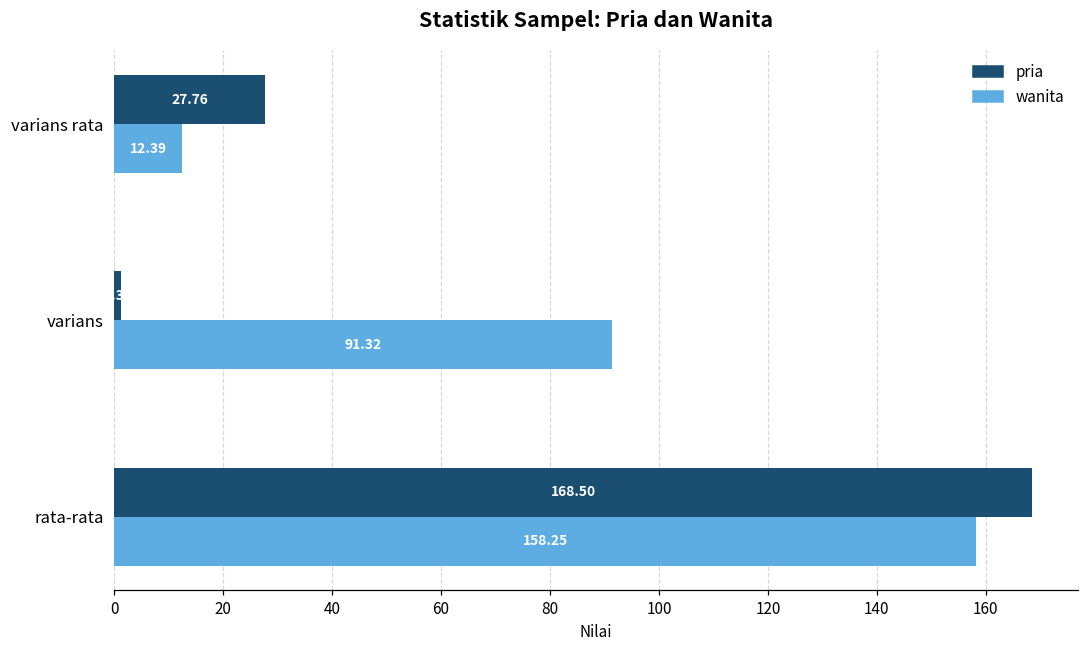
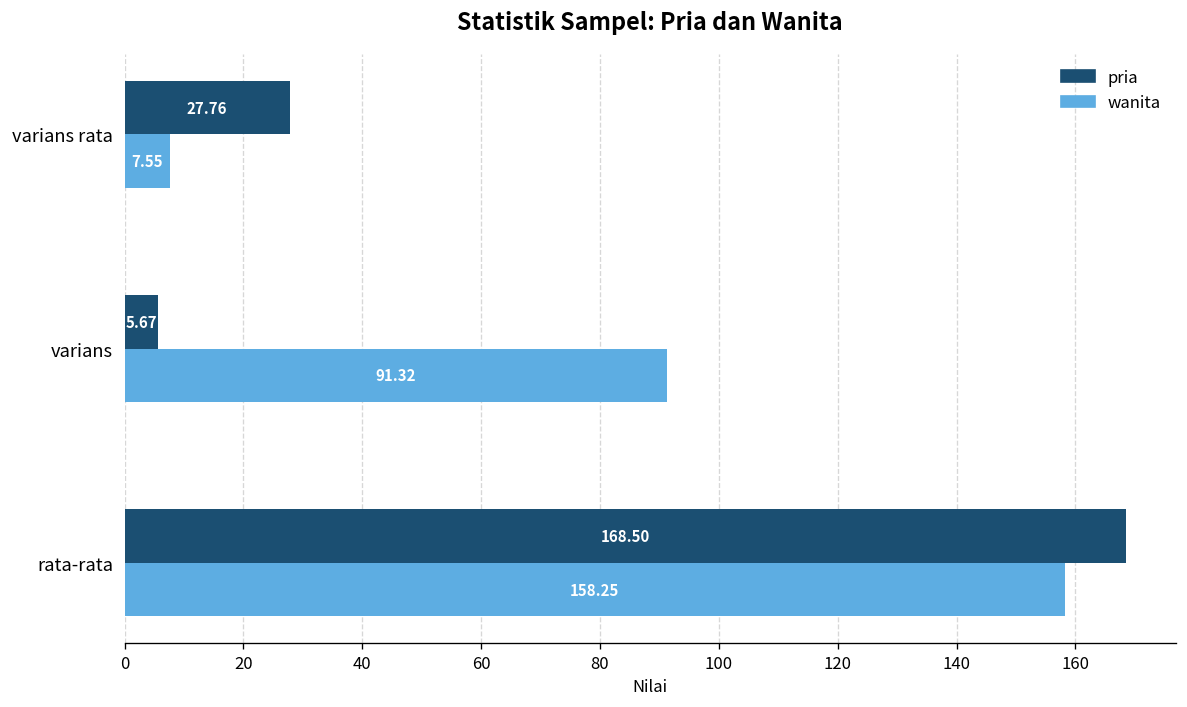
  {
    "pria": {
-     "varians": 1
+     "varians": 6
    },
    "wanita": {
-     "varians rata": 12.39,
+     "varians rata": 7.55,
      "varians": 91.32,
      "rata-rata": 158.25
    }
  }
